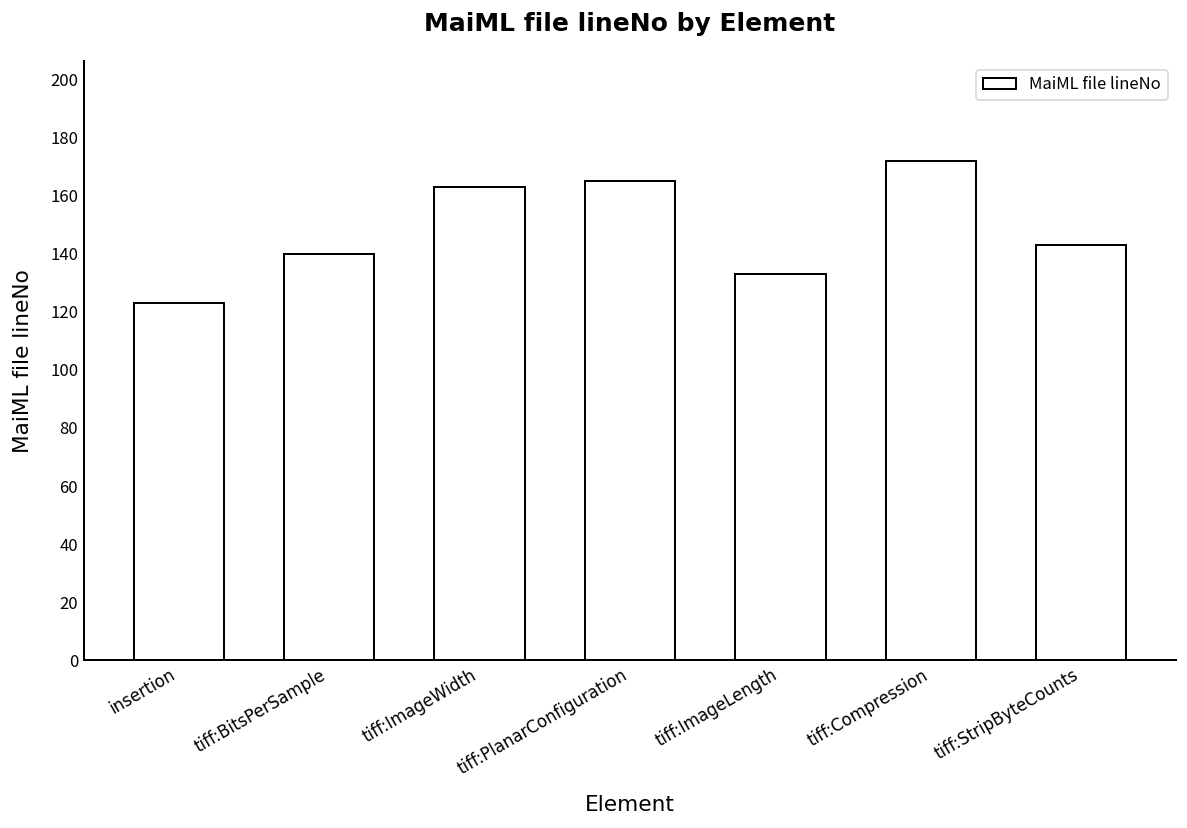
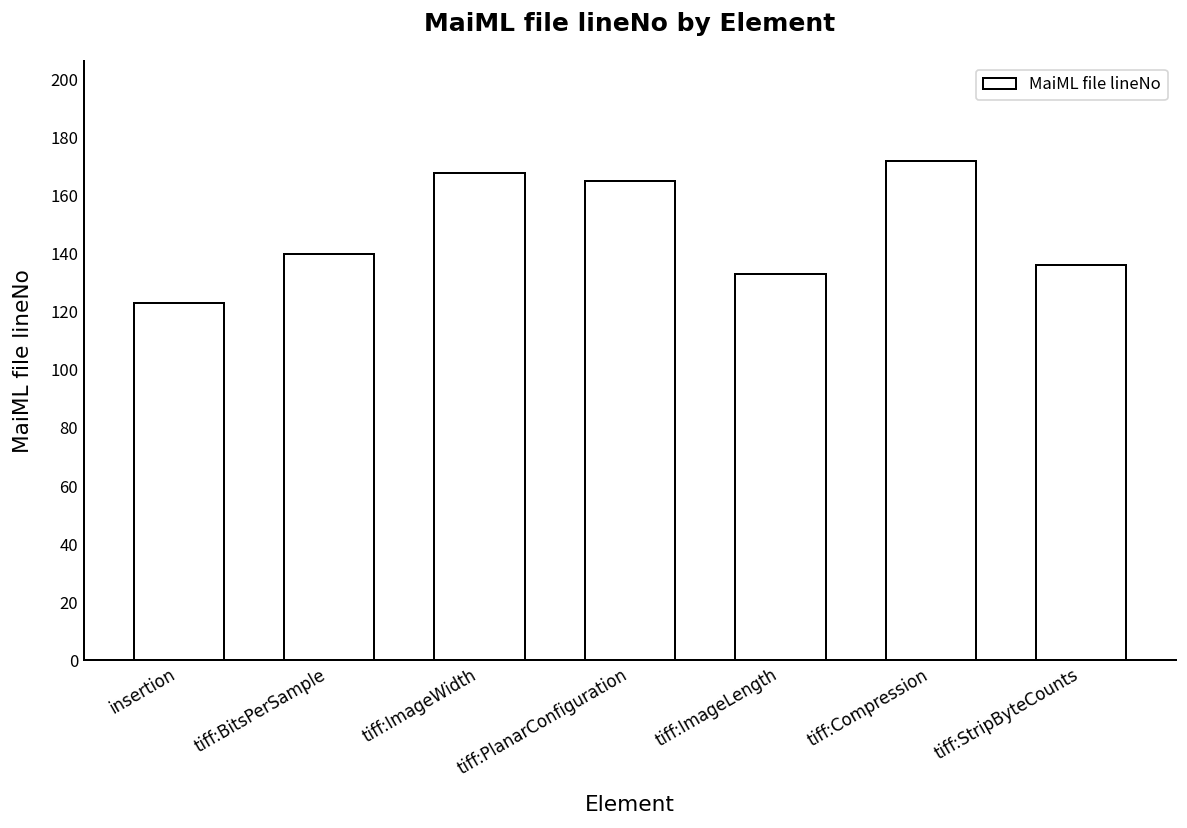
  {
    "insertion": 123,
    "tiff:BitsPerSample": 140,
-   "tiff:ImageWidth": 163,
+   "tiff:ImageWidth": 168,
    "tiff:PlanarConfiguration": 165,
    "tiff:ImageLength": 133,
    "tiff:Compression": 172,
-   "tiff:StripByteCounts": 143
+   "tiff:StripByteCounts": 136
  }
